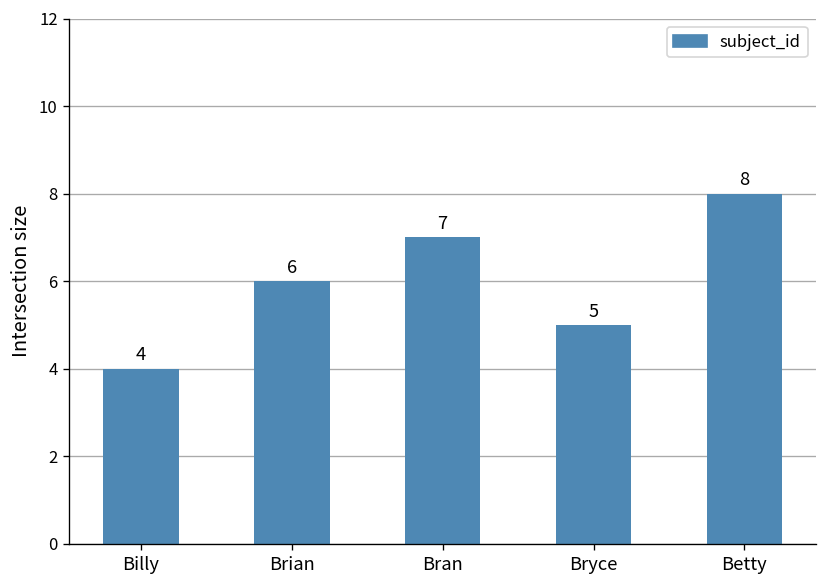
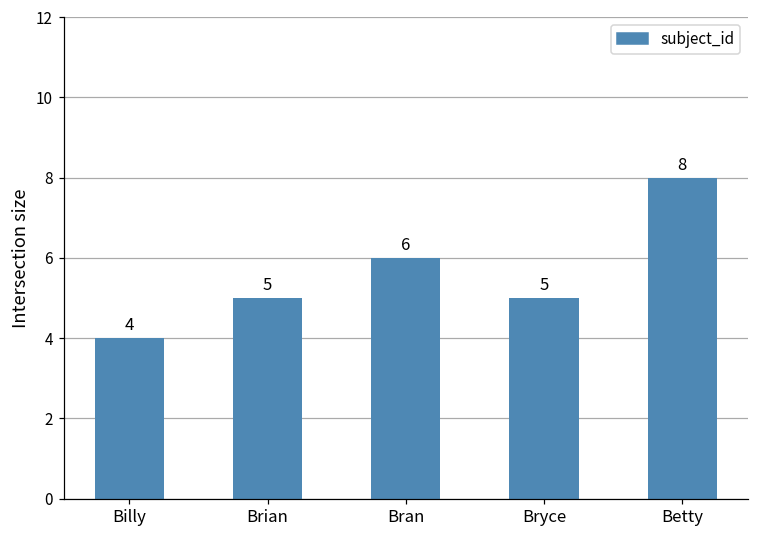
  {
    "Billy": 4,
-   "Brian": 6,
-   "Bran": 7,
+   "Brian": 5,
+   "Bran": 6,
    "Bryce": 5,
    "Betty": 8
  }
